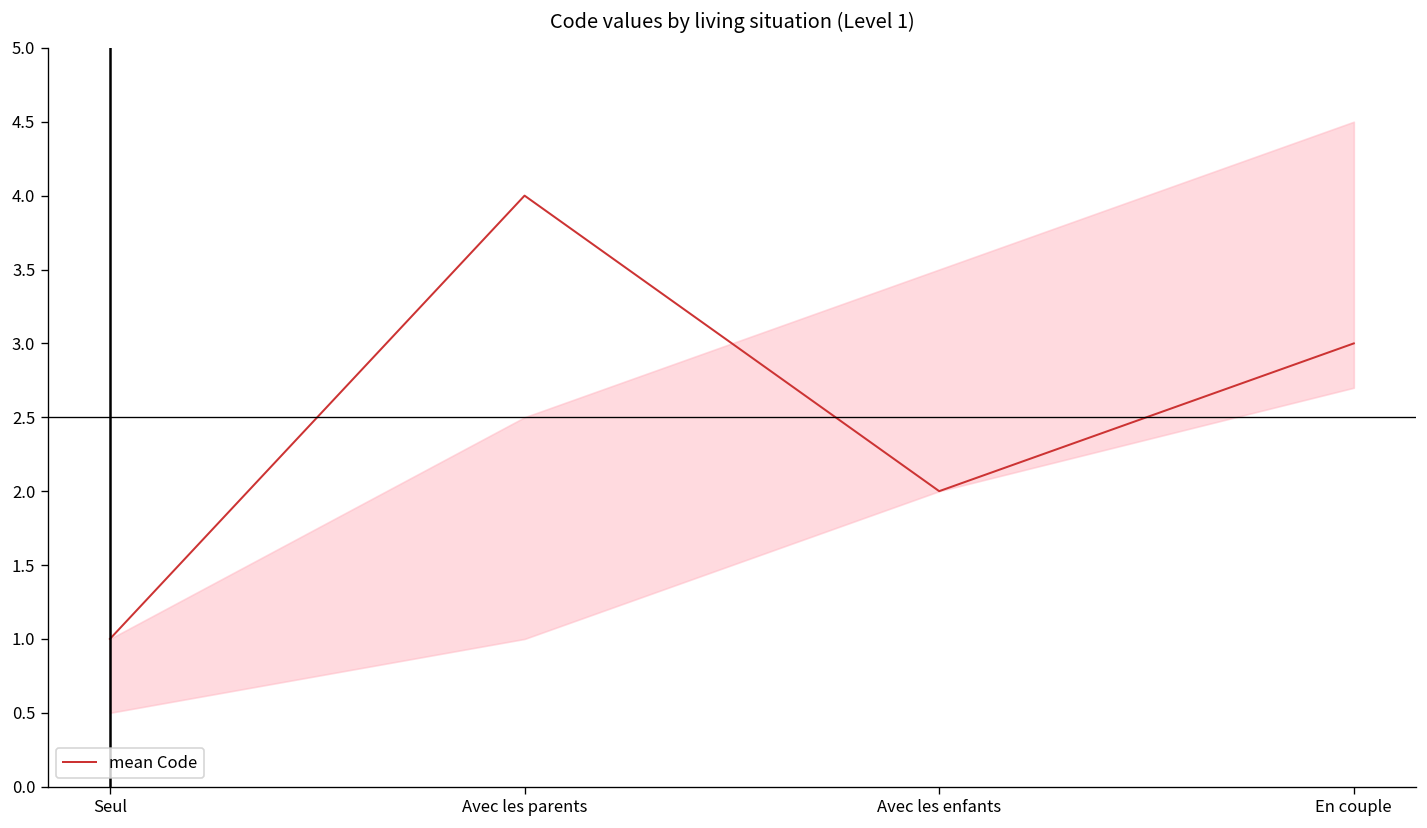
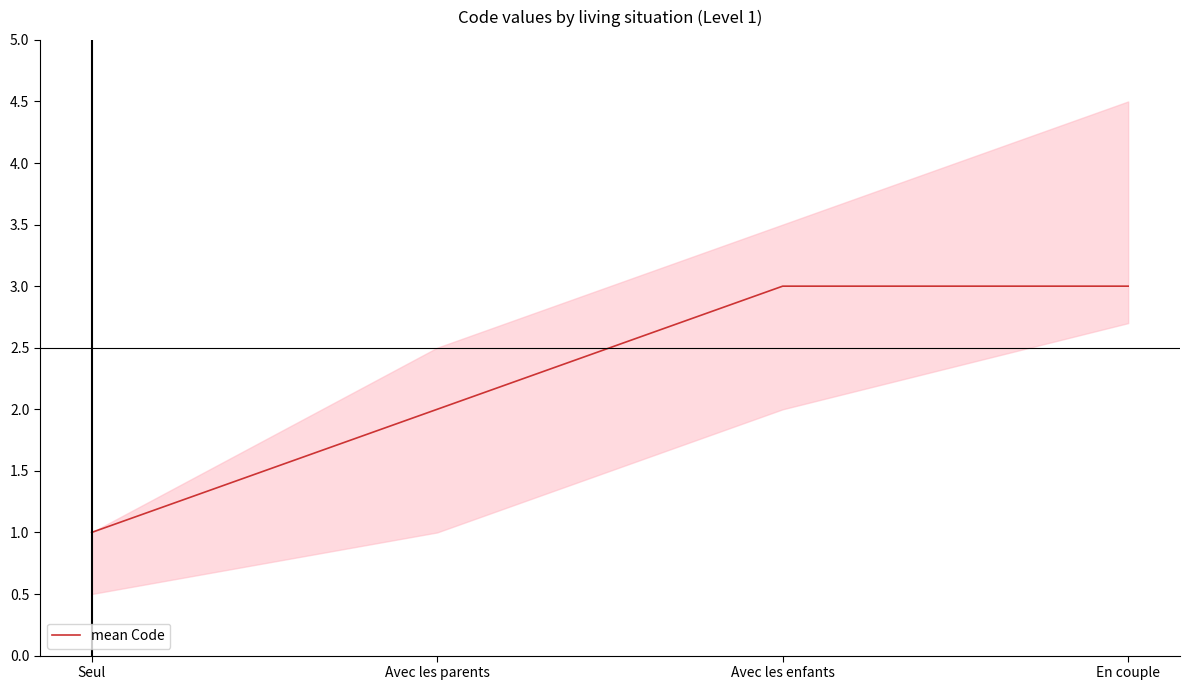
  {
    "mean Code": {
-     "Avec les parents": 4,
-     "Avec les enfants": 2,
+     "Avec les parents": 2,
+     "Avec les enfants": 3,
      "En couple": 3
    }
  }
